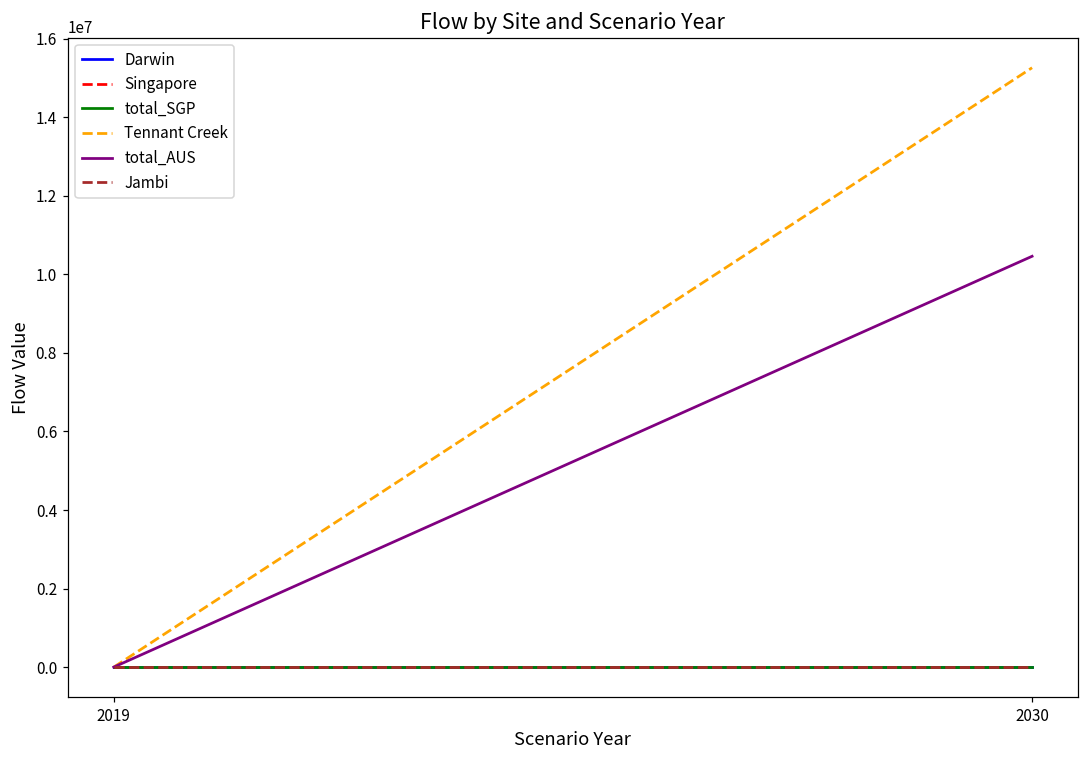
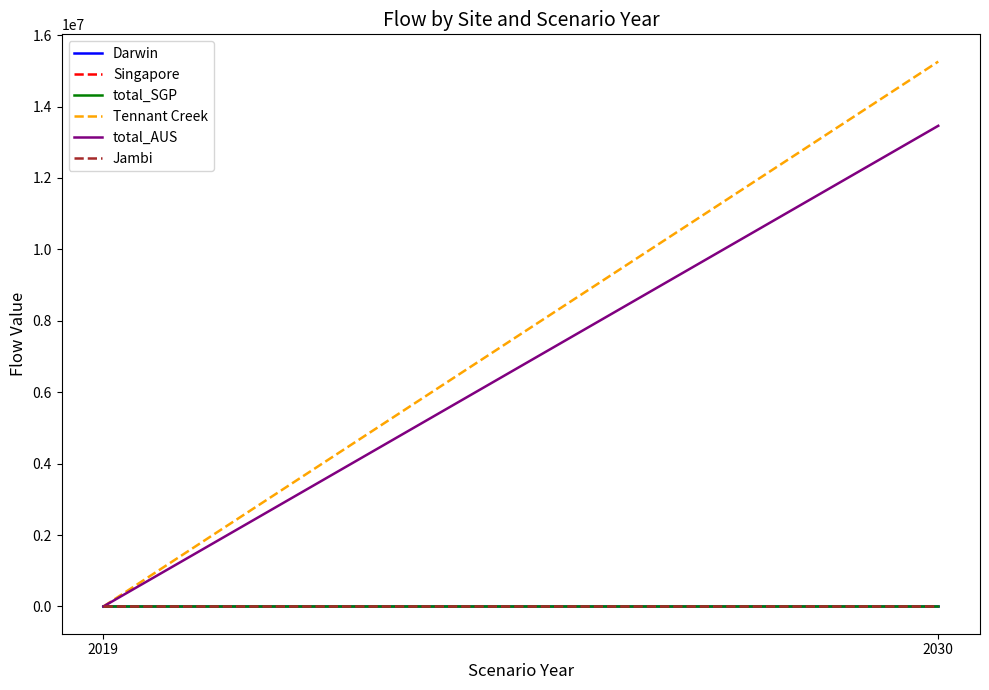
  {
    "Jambi": {
      "2030": 0
    },
    "Tennant Creek": {
      "2030": 15300000
    },
    "total_AUS": {
-     "2030": 10500000
+     "2030": 13500000
    }
  }
